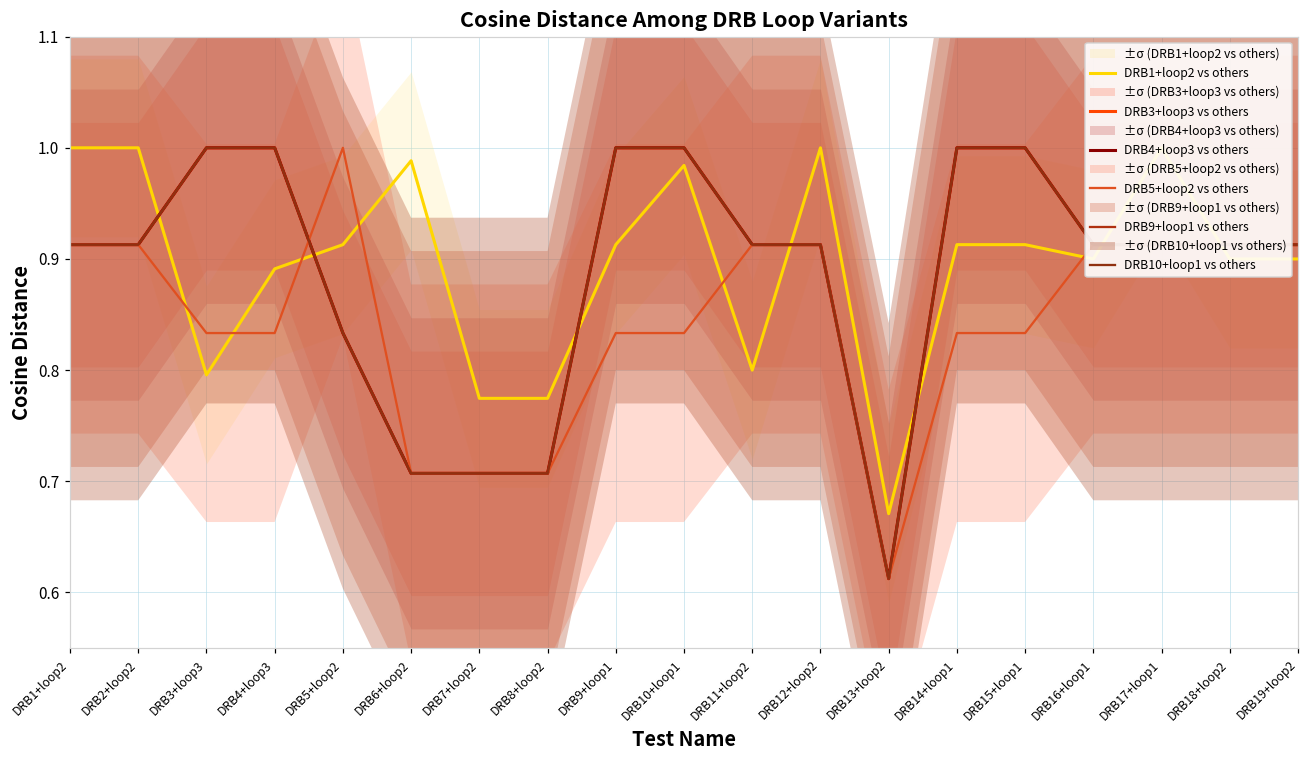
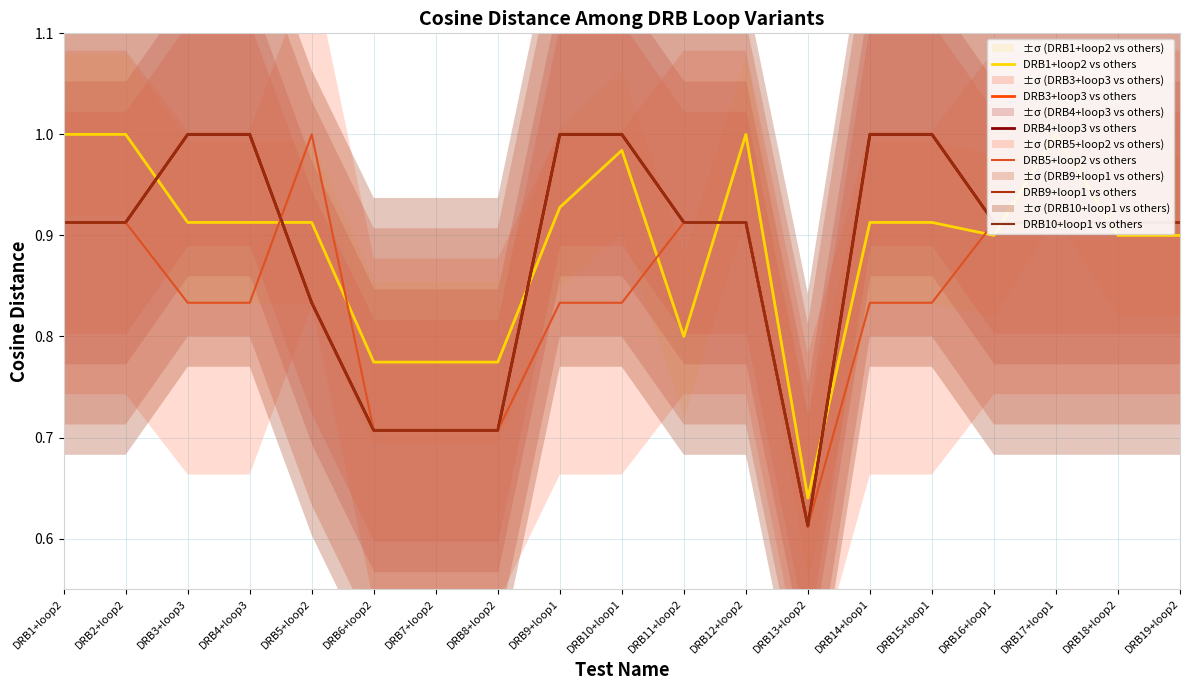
  {
    "DRB1+loop2 vs others": {
      "DRB1+loop2": 1.000,
      "DRB2+loop2": 1.000,
-     "DRB3+loop3": 0.796,
-     "DRB4+loop3": 0.891,
+     "DRB3+loop3": 0.913,
+     "DRB4+loop3": 0.913,
      "DRB5+loop2": 0.913,
-     "DRB6+loop2": 0.988,
+     "DRB6+loop2": 0.775,
      "DRB7+loop2": 0.775,
      "DRB8+loop2": 0.775,
-     "DRB9+loop1": 0.913,
+     "DRB9+loop1": 0.928,
      "DRB10+loop1": 0.984,
      "DRB11+loop2": 0.800,
      "DRB12+loop2": 1.000,
-     "DRB13+loop2": 0.671,
+     "DRB13+loop2": 0.640,
      "DRB14+loop1": 0.913,
      "DRB15+loop1": 0.913,
      "DRB16+loop1": 0.900,
      "DRB18+loop2": 0.900,
      "DRB19+loop2": 0.900
    }
  }
